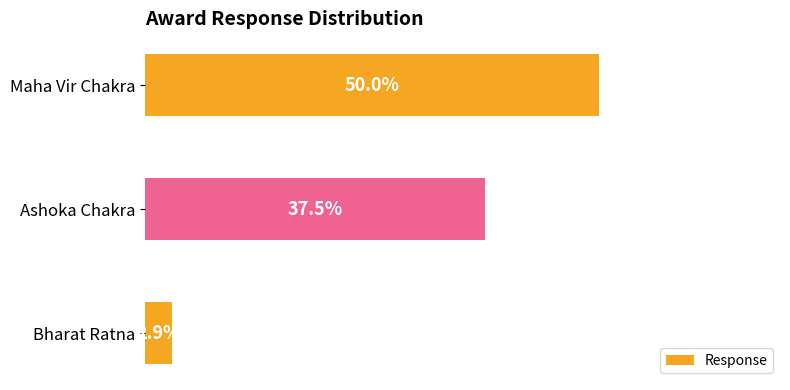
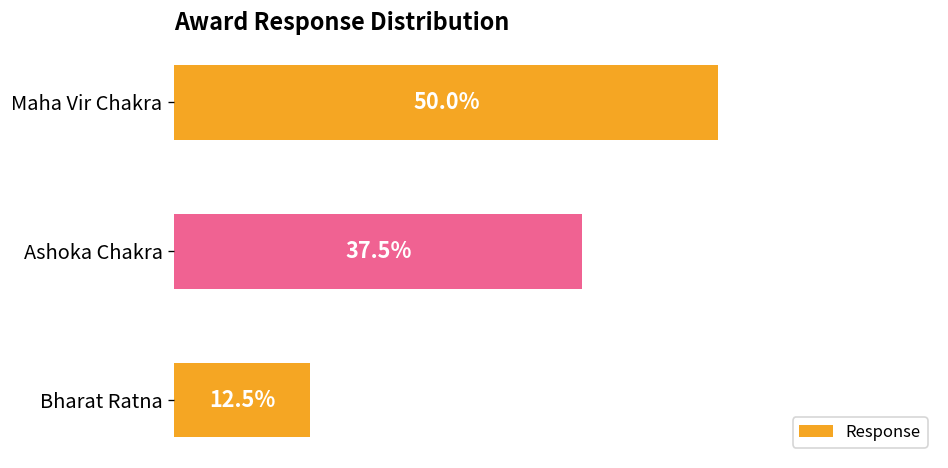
  {
    "Maha Vir Chakra": "50.0%",
    "Ashoka Chakra": "37.5%",
-   "Bharat Ratna": "2.9%"
+   "Bharat Ratna": "12.5%"
  }
